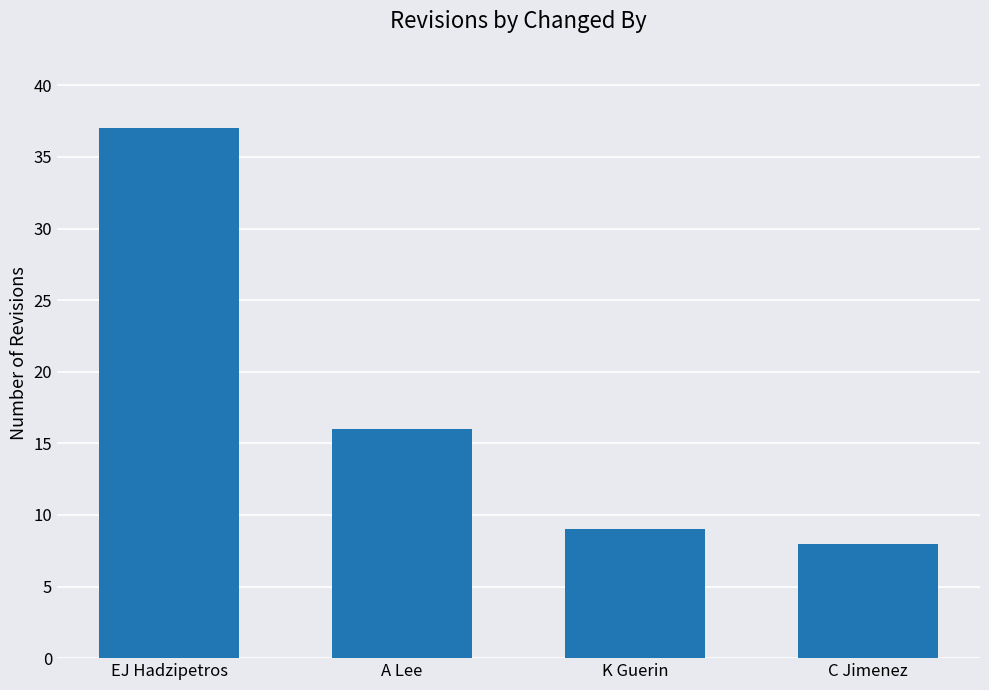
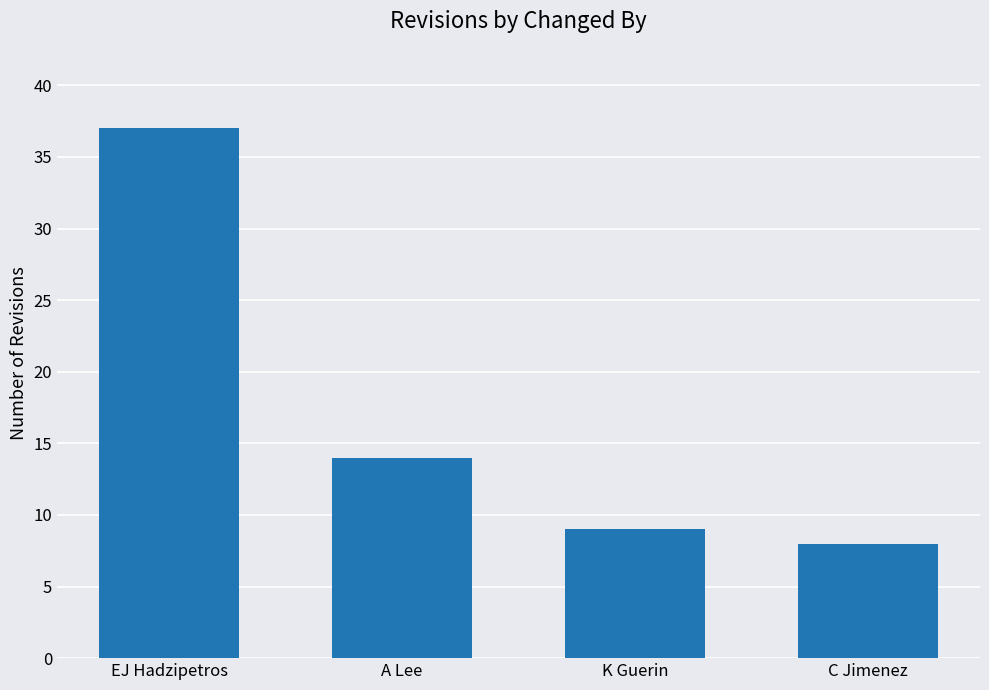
  {
    "EJ Hadzipetros": 37,
-   "A Lee": 16,
+   "A Lee": 14,
    "K Guerin": 9,
    "C Jimenez": 8
  }
